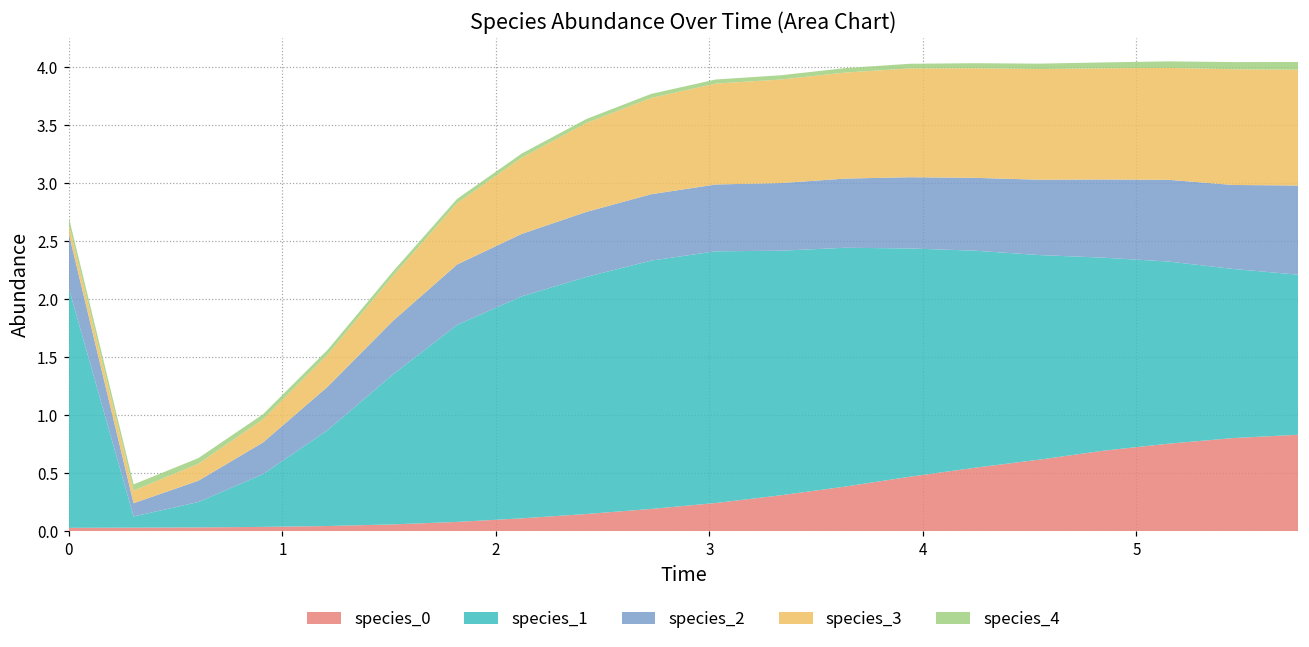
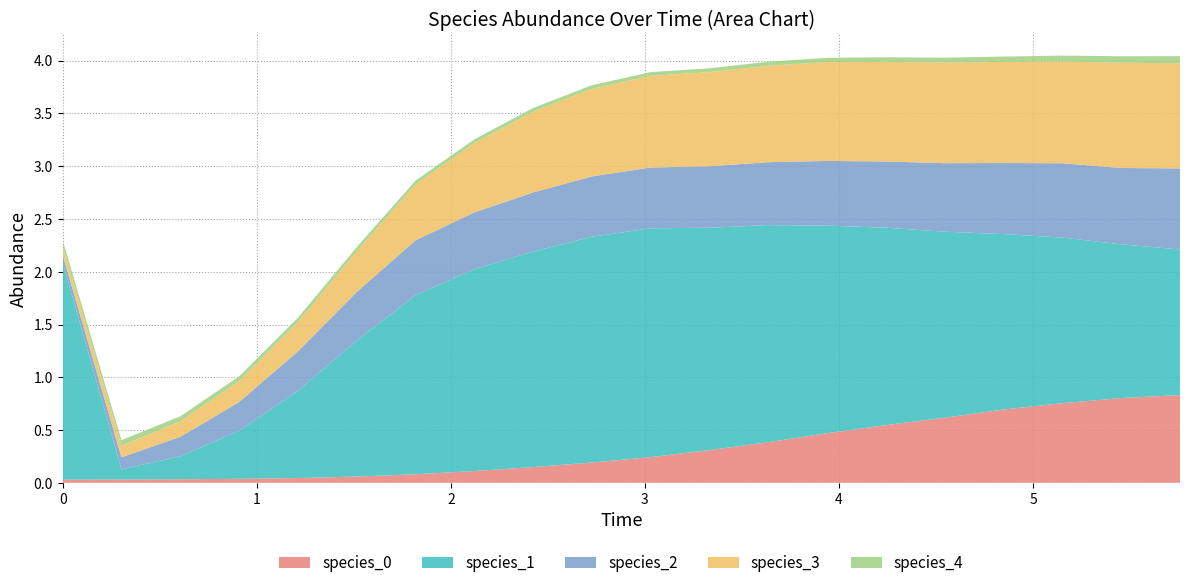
  {
    "species_0": {
      "0": 0.03
    },
    "species_1": {
      "0": 2.06
    },
    "species_2": {
-     "0": 0.47
+     "0": 0.07
    },
    "species_3": {
      "0": 0.08
    },
    "species_4": {
      "0": 0.06
    }
  }
